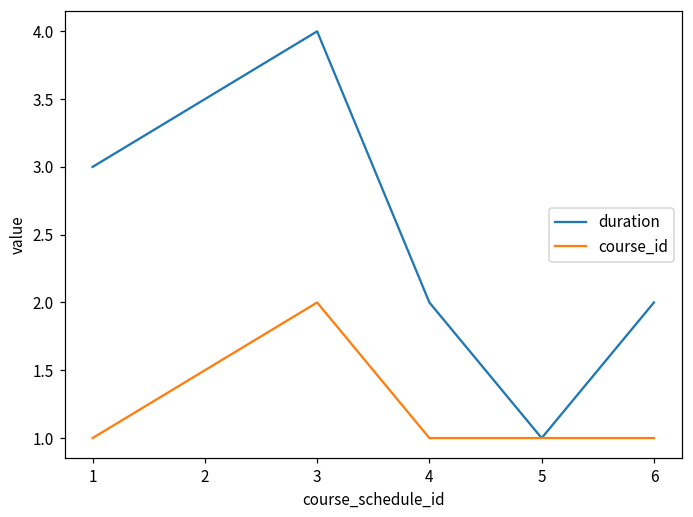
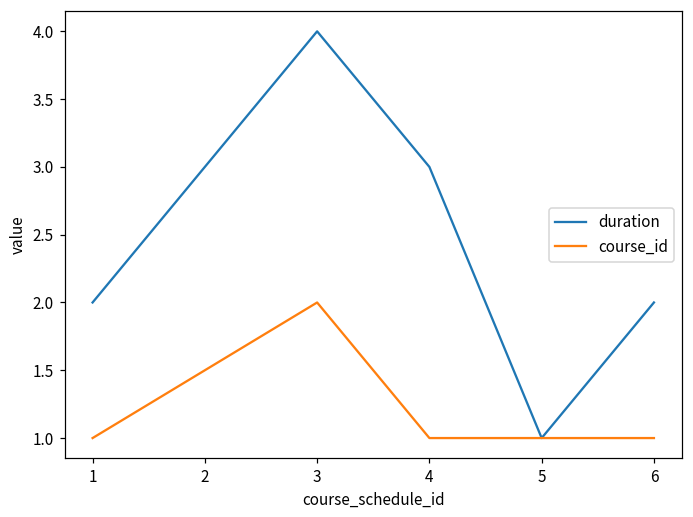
  {
    "duration": {
-     "1": 3,
+     "1": 2,
      "3": 4,
-     "4": 2,
+     "4": 3,
      "6": 2
    },
    "course_id": {
      "1": 1,
      "3": 2,
      "4": 1,
      "6": 1
    }
  }
